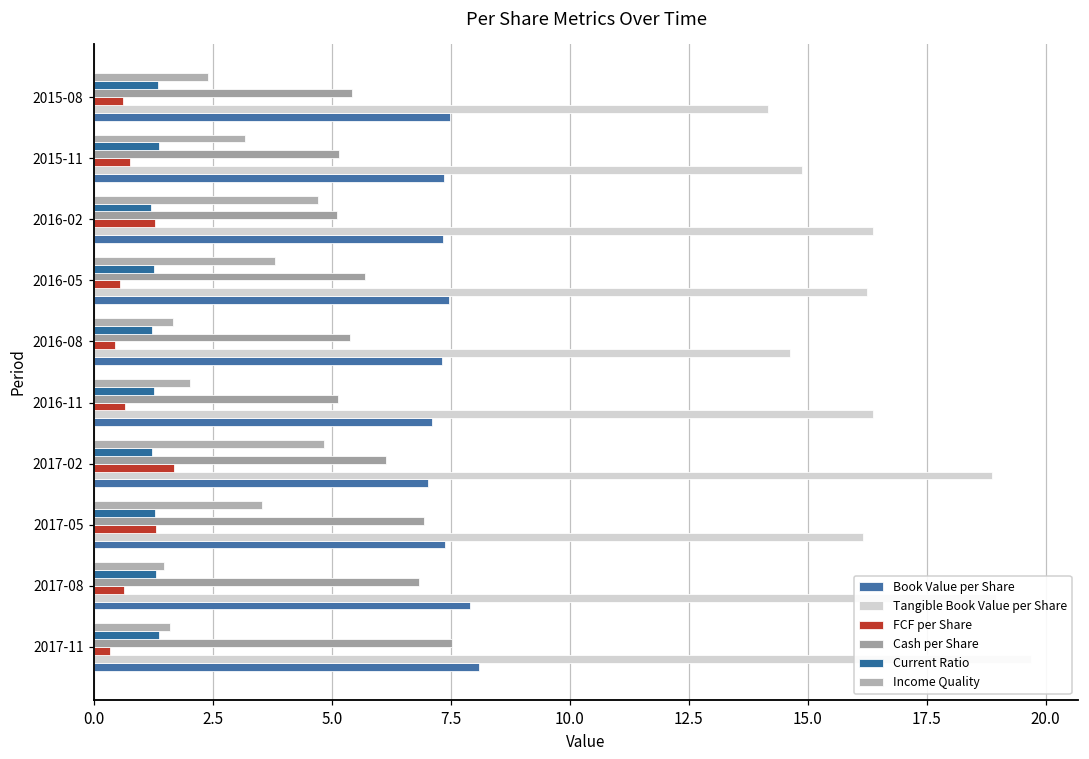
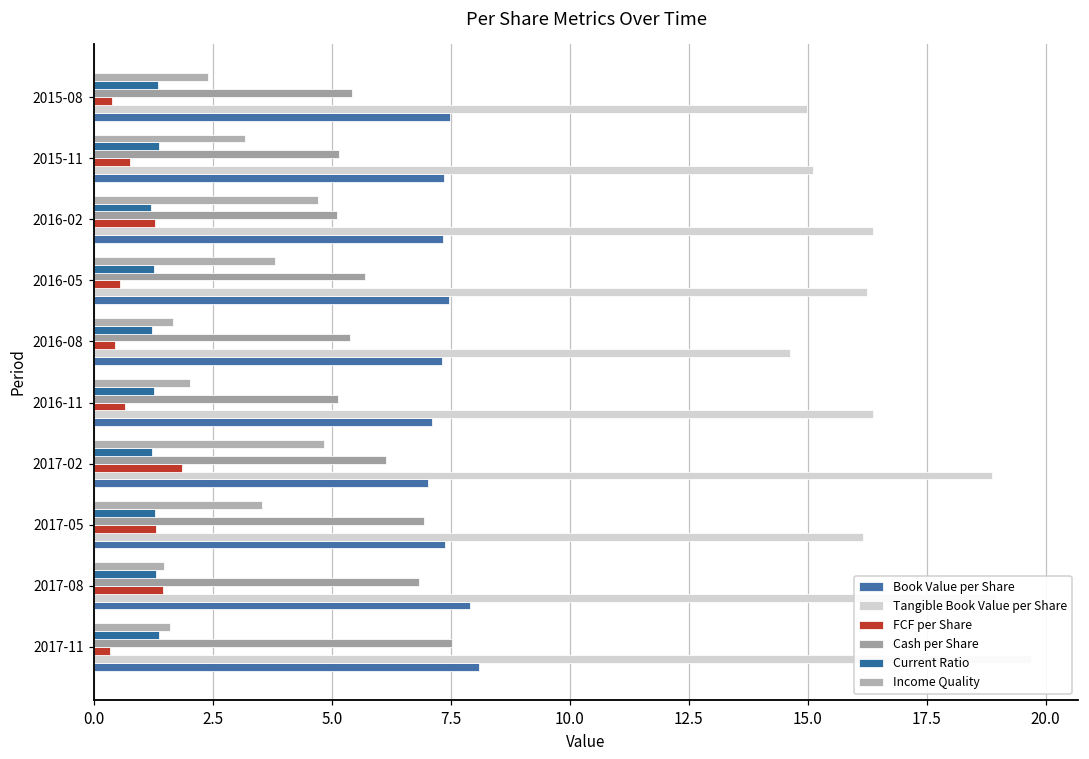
  {
    "Tangible Book Value per Share": {
-     "2015-08": 14.2,
-     "2015-11": 14.9,
+     "2015-08": 15.0,
+     "2015-11": 15.1,
      "2016-02": 16.4,
      "2016-05": 16.2,
      "2016-08": 14.6,
      "2016-11": 16.4,
      "2017-02": 18.9,
      "2017-05": 16.2
    },
    "FCF per Share": {
-     "2015-08": 0.6,
+     "2015-08": 0.4,
      "2015-11": 0.8,
      "2016-02": 1.3,
      "2016-05": 0.5,
      "2016-08": 0.4,
      "2016-11": 0.7,
-     "2017-02": 1.7,
+     "2017-02": 1.9,
      "2017-05": 1.3,
-     "2017-08": 0.6,
+     "2017-08": 1.4,
      "2017-11": 0.3
    }
  }
